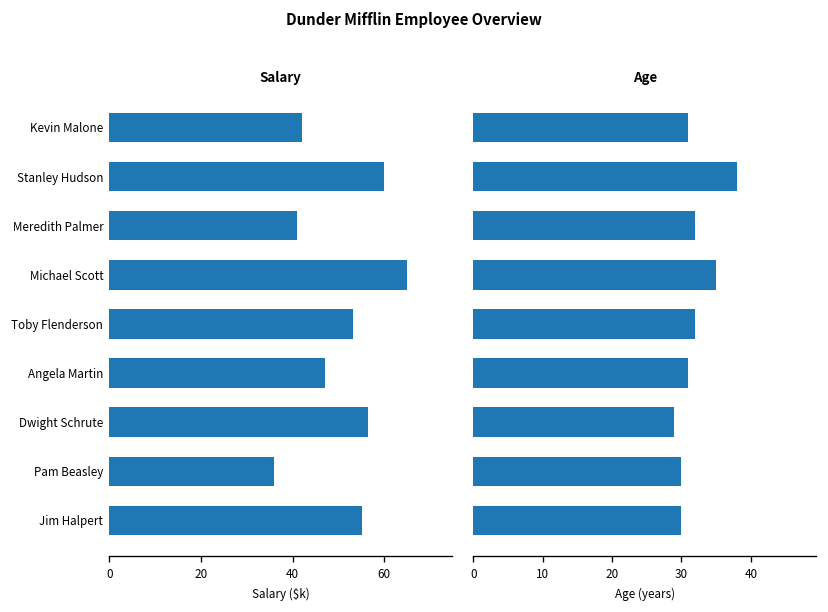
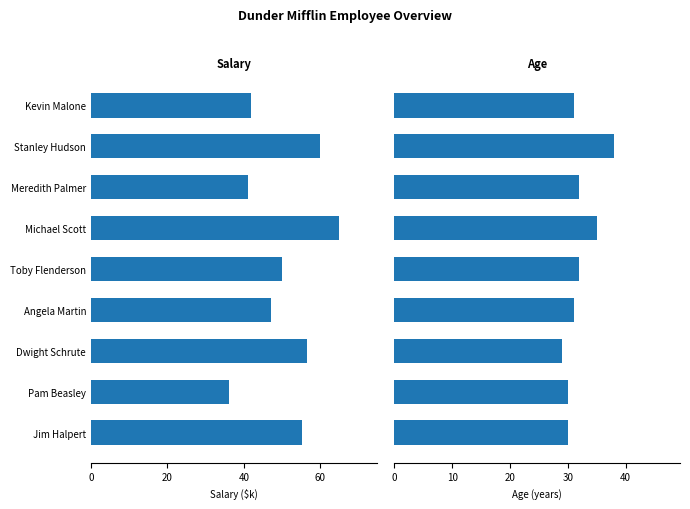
  {
    "Salary": {
      "Kevin Malone": 42,
      "Stanley Hudson": 60,
      "Meredith Palmer": 41,
      "Michael Scott": 65,
-     "Toby Flenderson": 53,
+     "Toby Flenderson": 50,
      "Angela Martin": 47,
      "Dwight Schrute": 56,
      "Pam Beasley": 36,
      "Jim Halpert": 55
    }
  }
